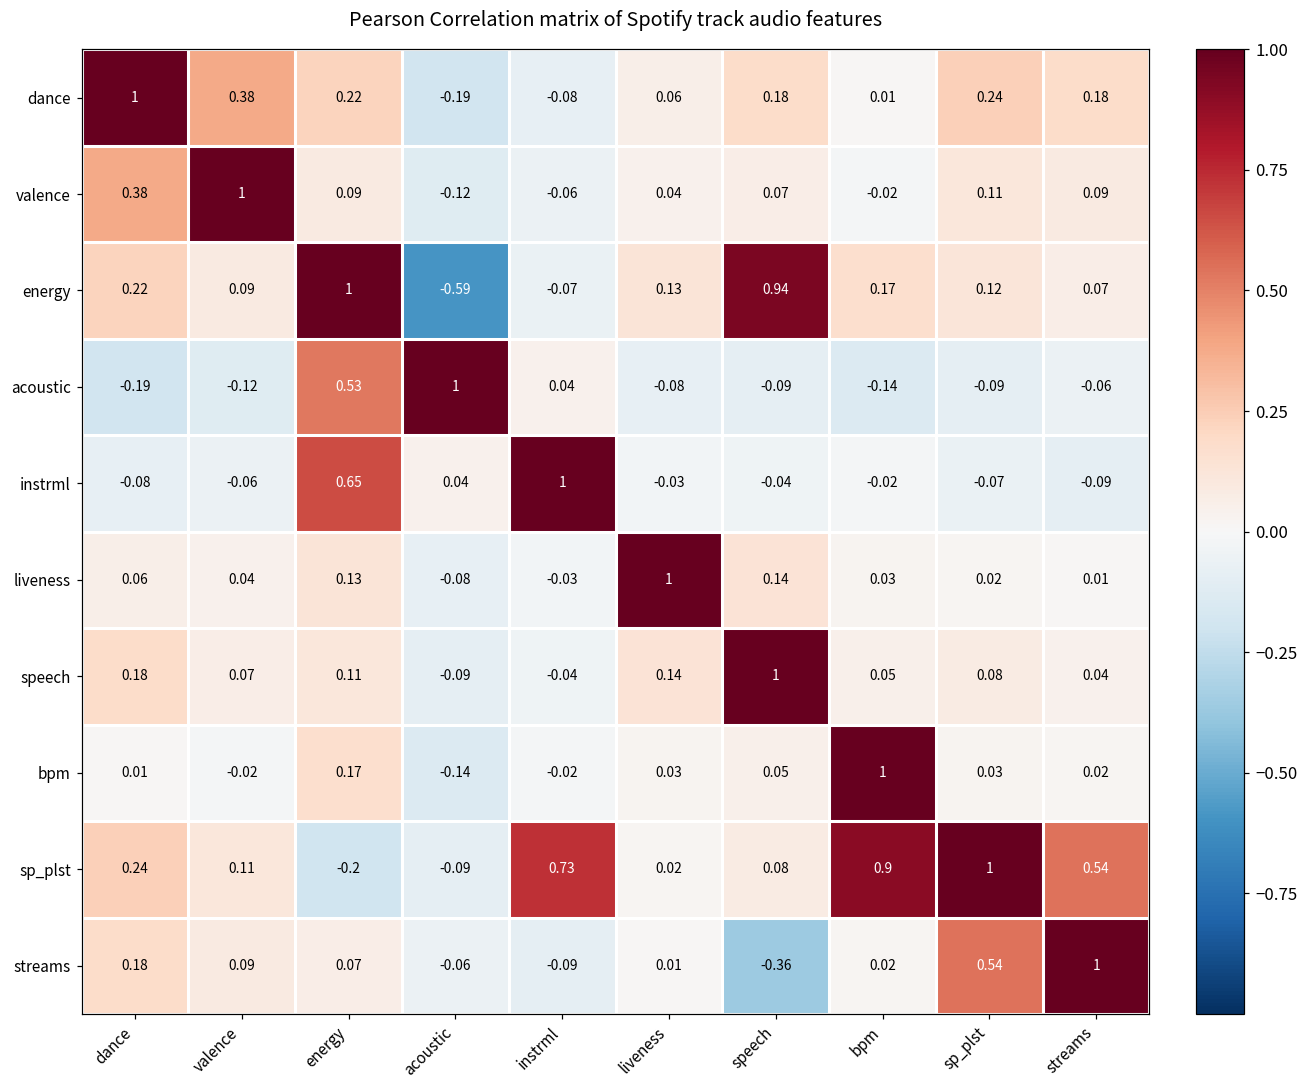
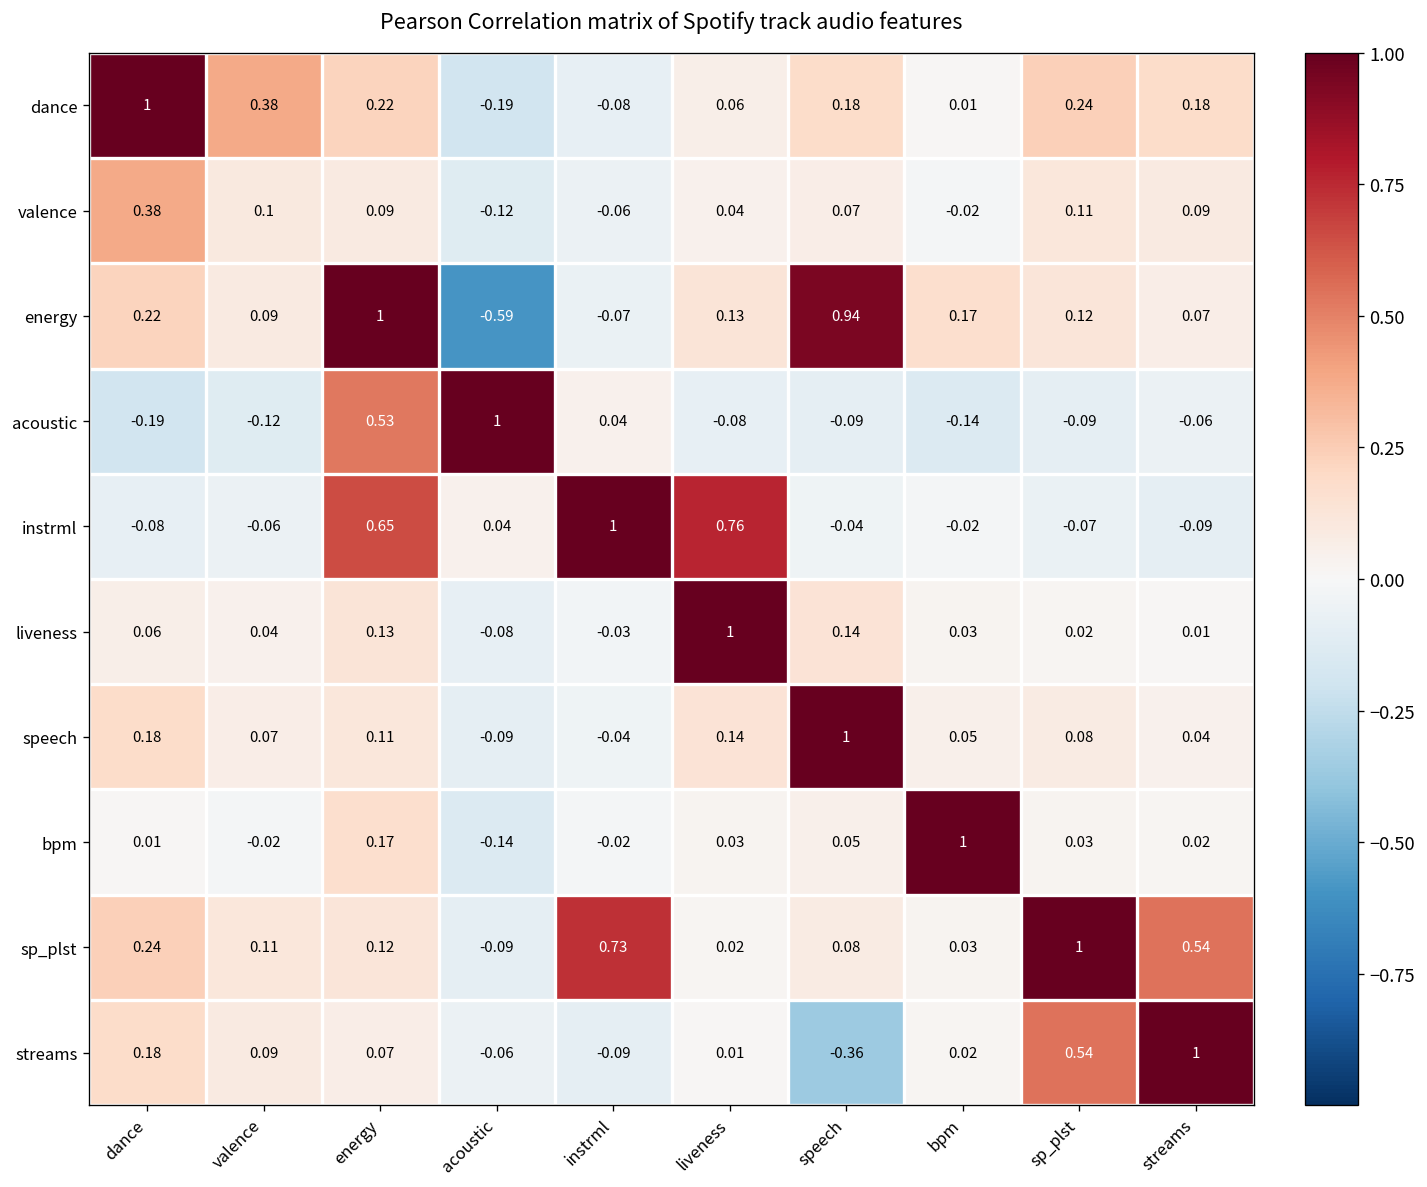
  {
    "dance": {
      "dance": 1,
      "valence": 0.38,
      "energy": 0.22,
      "acoustic": -0.19,
      "instrml": -0.08,
      "liveness": 0.06,
      "speech": 0.18,
      "bpm": 0.01,
      "sp_plst": 0.24,
      "streams": 0.18
    },
    "valence": {
      "dance": 0.38,
-     "valence": 1,
+     "valence": 0.1,
      "energy": 0.09,
      "acoustic": -0.12,
      "instrml": -0.06,
      "liveness": 0.04,
      "speech": 0.07,
      "bpm": -0.02,
      "sp_plst": 0.11,
      "streams": 0.09
    },
    "energy": {
      "dance": 0.22,
      "valence": 0.09,
      "energy": 1,
      "acoustic": -0.59,
      "instrml": -0.07,
      "liveness": 0.13,
      "speech": 0.94,
      "bpm": 0.17,
      "sp_plst": 0.12,
      "streams": 0.07
    },
    "acoustic": {
      "dance": -0.19,
      "valence": -0.12,
      "energy": 0.53,
      "acoustic": 1,
      "instrml": 0.04,
      "liveness": -0.08,
      "speech": -0.09,
      "bpm": -0.14,
      "sp_plst": -0.09,
      "streams": -0.06
    },
    "instrml": {
      "dance": -0.08,
      "valence": -0.06,
      "energy": 0.65,
      "acoustic": 0.04,
      "instrml": 1,
-     "liveness": -0.03,
+     "liveness": 0.76,
      "speech": -0.04,
      "bpm": -0.02,
      "sp_plst": -0.07,
      "streams": -0.09
    },
    "liveness": {
      "dance": 0.06,
      "valence": 0.04,
      "energy": 0.13,
      "acoustic": -0.08,
      "instrml": -0.03,
      "liveness": 1,
      "speech": 0.14,
      "bpm": 0.03,
      "sp_plst": 0.02,
      "streams": 0.01
    },
    "speech": {
      "dance": 0.18,
      "valence": 0.07,
      "energy": 0.11,
      "acoustic": -0.09,
      "instrml": -0.04,
      "liveness": 0.14,
      "speech": 1,
      "bpm": 0.05,
      "sp_plst": 0.08,
      "streams": 0.04
    },
    "bpm": {
      "dance": 0.01,
      "valence": -0.02,
      "energy": 0.17,
      "acoustic": -0.14,
      "instrml": -0.02,
      "liveness": 0.03,
      "speech": 0.05,
      "bpm": 1,
      "sp_plst": 0.03,
      "streams": 0.02
    },
    "sp_plst": {
      "dance": 0.24,
      "valence": 0.11,
-     "energy": -0.2,
+     "energy": 0.12,
      "acoustic": -0.09,
      "instrml": 0.73,
      "liveness": 0.02,
      "speech": 0.08,
-     "bpm": 0.9,
+     "bpm": 0.03,
      "sp_plst": 1,
      "streams": 0.54
    },
    "streams": {
      "dance": 0.18,
      "valence": 0.09,
      "energy": 0.07,
      "acoustic": -0.06,
      "instrml": -0.09,
      "liveness": 0.01,
      "speech": -0.36,
      "bpm": 0.02,
      "sp_plst": 0.54,
      "streams": 1
    }
  }
